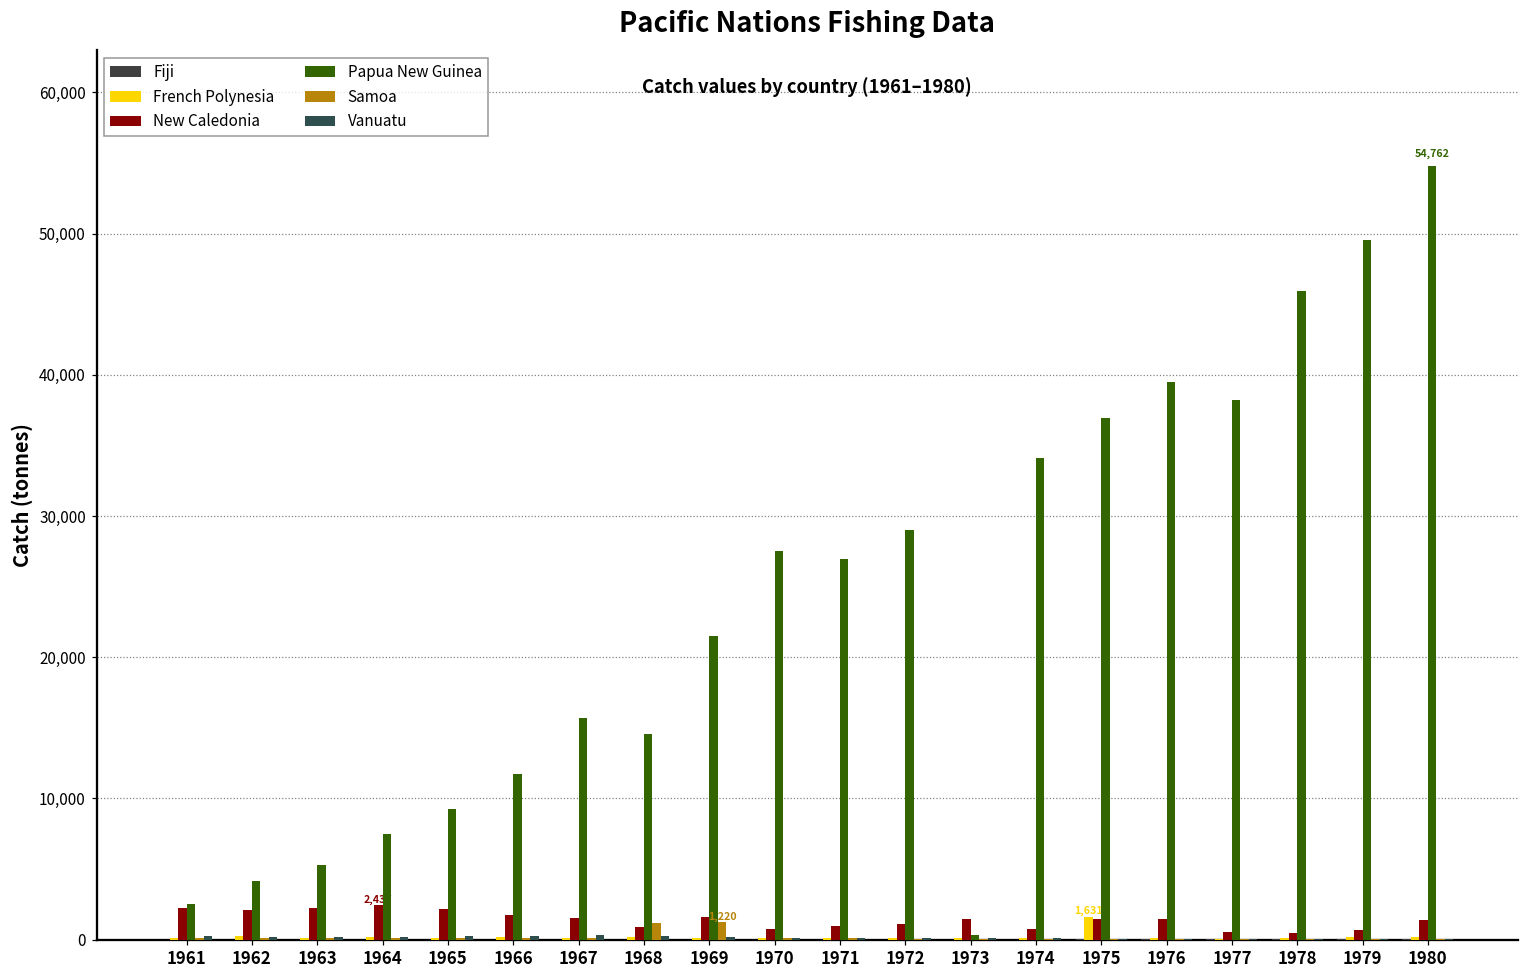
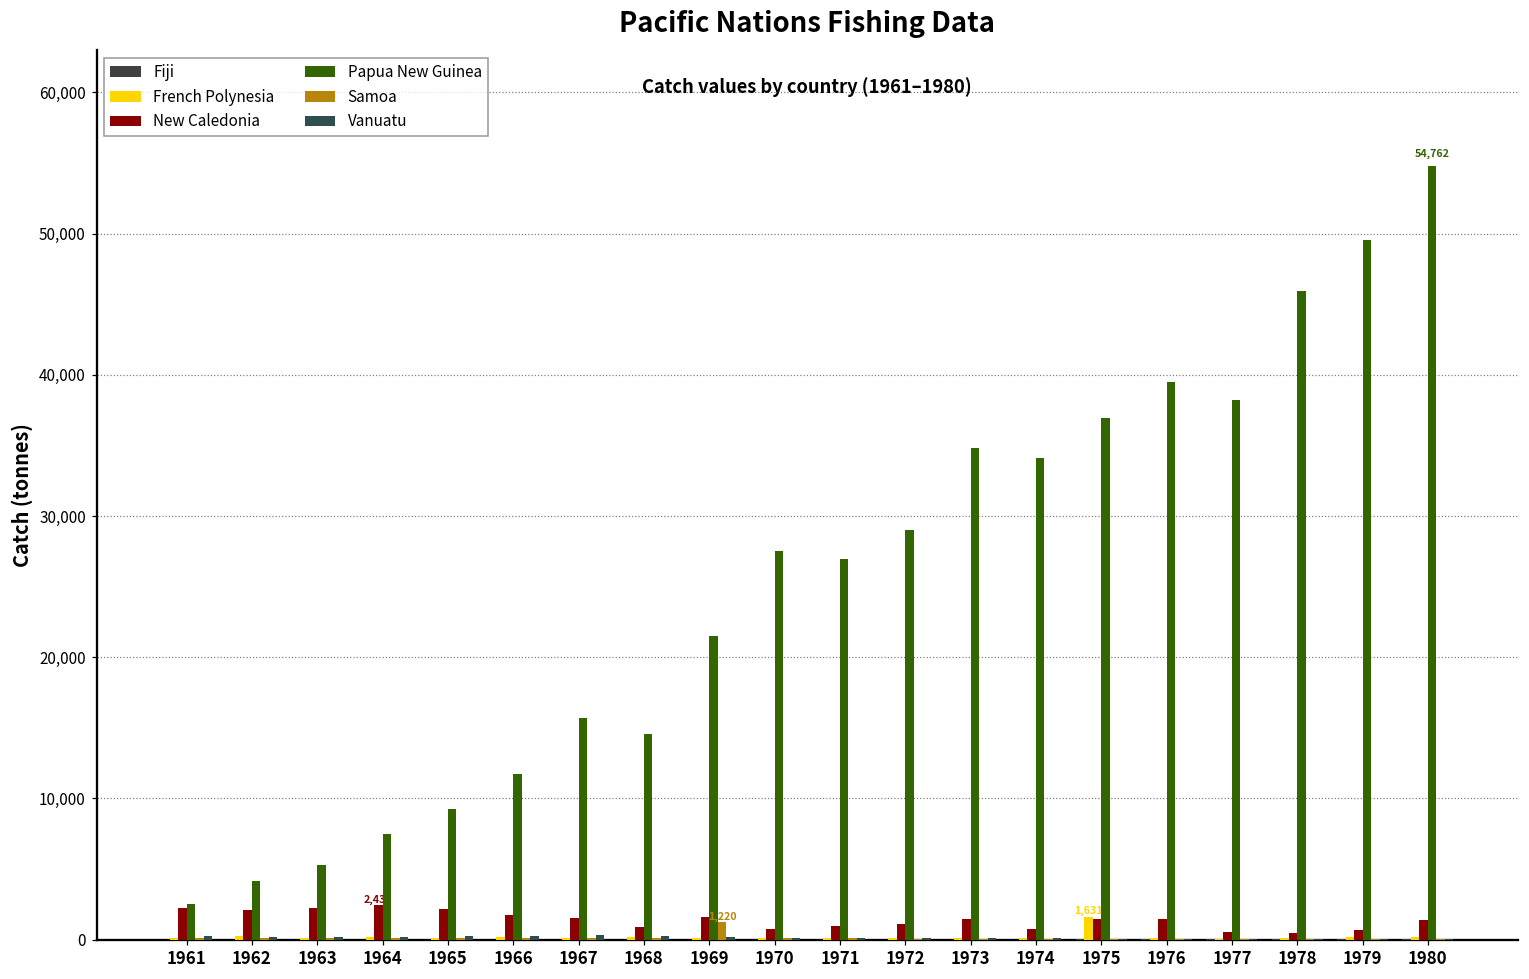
  {
    "French Polynesia": {
      "1975": "1,631"
    },
    "New Caledonia": {
      "1964": "2,437"
    },
    "Papua New Guinea": {
      "1961": "2,500",
      "1962": "4,100",
      "1963": "5,300",
      "1964": "7,500",
      "1965": "9,200",
      "1966": "11,700",
      "1967": "15,700",
      "1968": "14,600",
      "1969": "21,500",
      "1970": "27,500",
      "1971": "27,000",
      "1972": "29,000",
-     "1973": "300",
+     "1973": "34,800",
      "1974": "34,100",
      "1975": "36,900",
      "1976": "39,500",
      "1977": "38,200",
      "1978": "45,900",
      "1979": "49,500"
    },
    "Samoa": {
-     "1968": "1,200"
+     "1968": "200"
    }
  }
